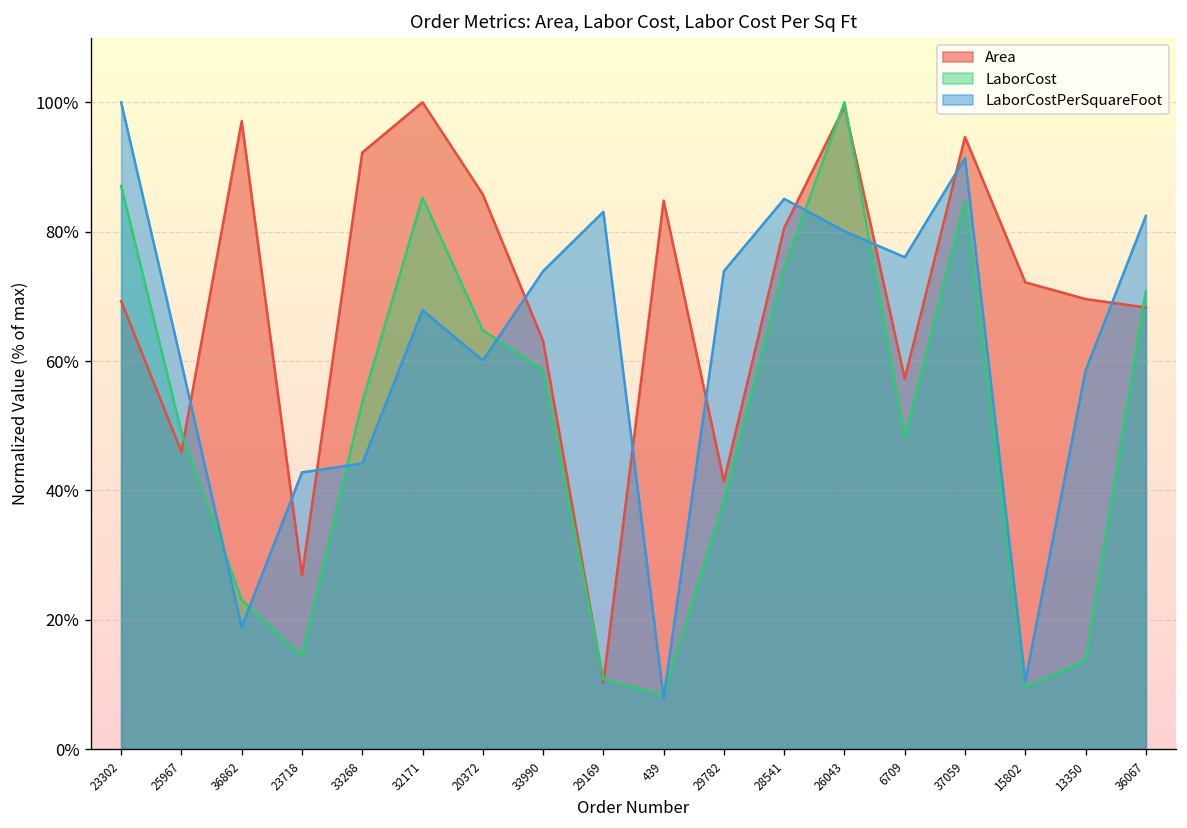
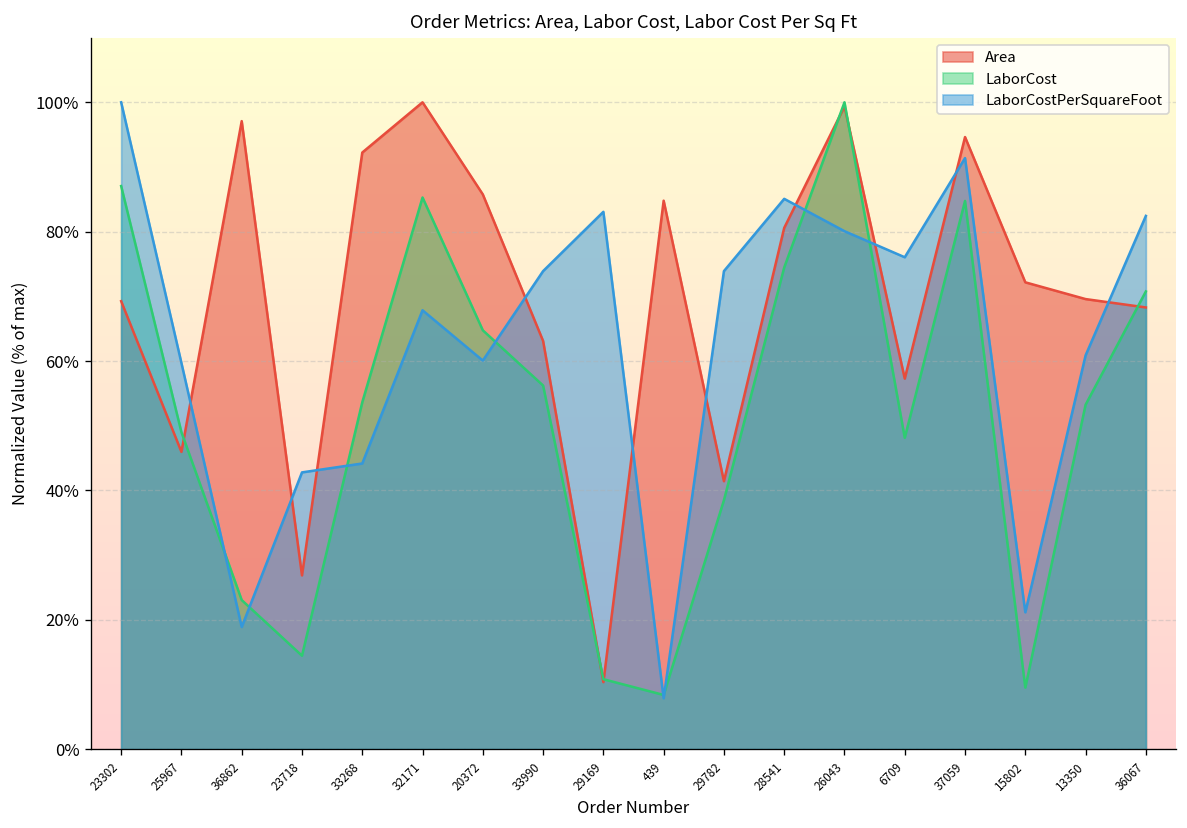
  {
    "Area": {
      "23302": "69%",
      "25967": "46%",
      "36862": "97%",
      "23718": "27%",
      "33268": "92%",
      "32171": "100%",
      "20372": "86%",
      "33990": "63%",
      "439": "85%",
      "29782": "41%",
      "28541": "81%",
      "26043": "99%",
      "6709": "57%",
      "37059": "95%",
      "15802": "72%",
      "13350": "70%",
      "36067": "68%"
    },
    "LaborCost": {
      "23302": "87%",
      "25967": "49%",
      "36862": "23%",
      "23718": "14%",
      "33268": "54%",
      "32171": "85%",
      "20372": "65%",
-     "33990": "59%",
+     "33990": "56%",
      "439": "8%",
      "29782": "38%",
      "28541": "74%",
      "26043": "100%",
      "6709": "48%",
      "37059": "85%",
      "15802": "10%",
-     "13350": "14%",
+     "13350": "53%",
      "36067": "71%"
    },
    "LaborCostPerSquareFoot": {
      "23302": "100%",
      "25967": "60%",
      "36862": "19%",
      "23718": "43%",
      "33268": "44%",
      "32171": "68%",
      "20372": "60%",
      "33990": "74%",
      "29169": "83%",
      "439": "8%",
      "29782": "74%",
      "28541": "85%",
      "26043": "80%",
      "6709": "76%",
      "37059": "91%",
-     "15802": "10%",
-     "13350": "59%",
+     "15802": "21%",
+     "13350": "61%",
      "36067": "82%"
    }
  }
